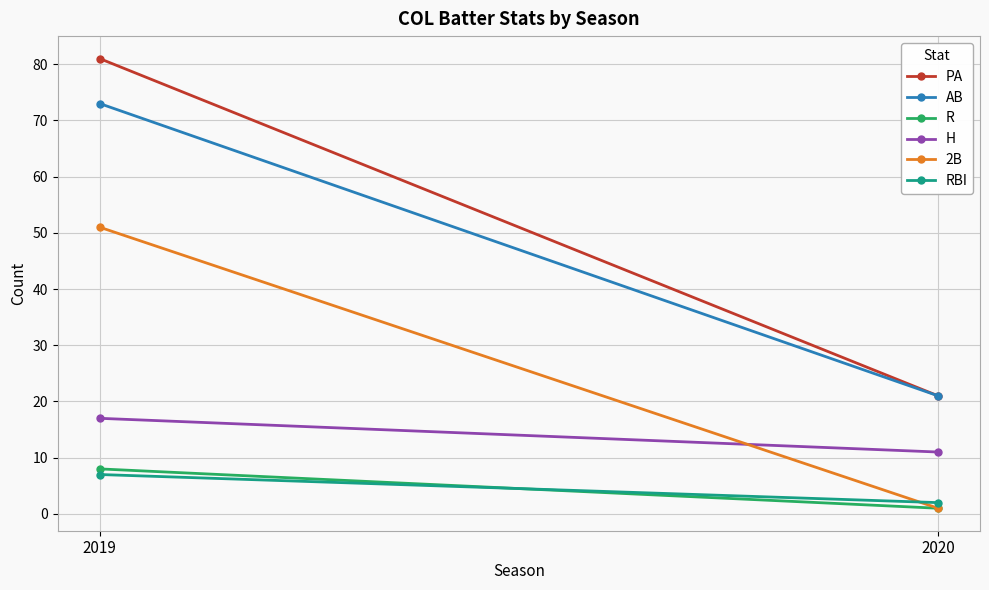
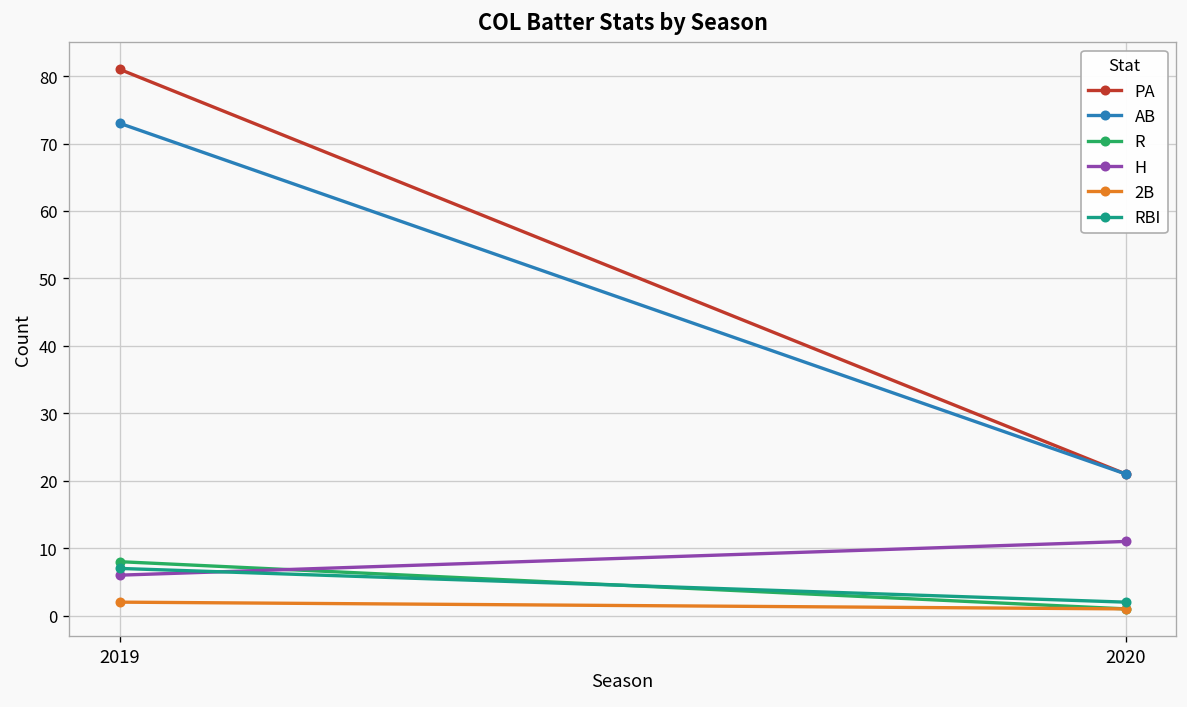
  {
    "PA": {
      "2019": 81
    },
    "AB": {
      "2019": 73
    },
    "H": {
-     "2019": 17,
+     "2019": 6,
      "2020": 11
    },
    "2B": {
-     "2019": 51
+     "2019": 2
    }
  }
